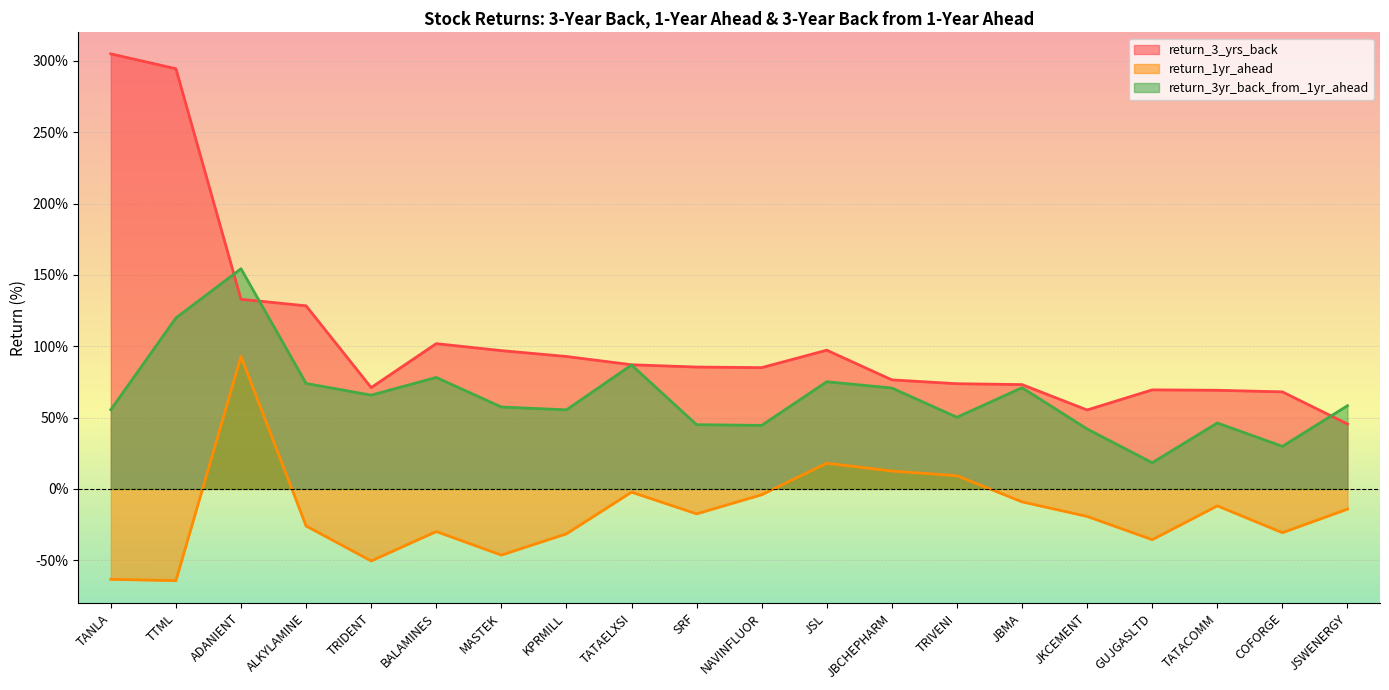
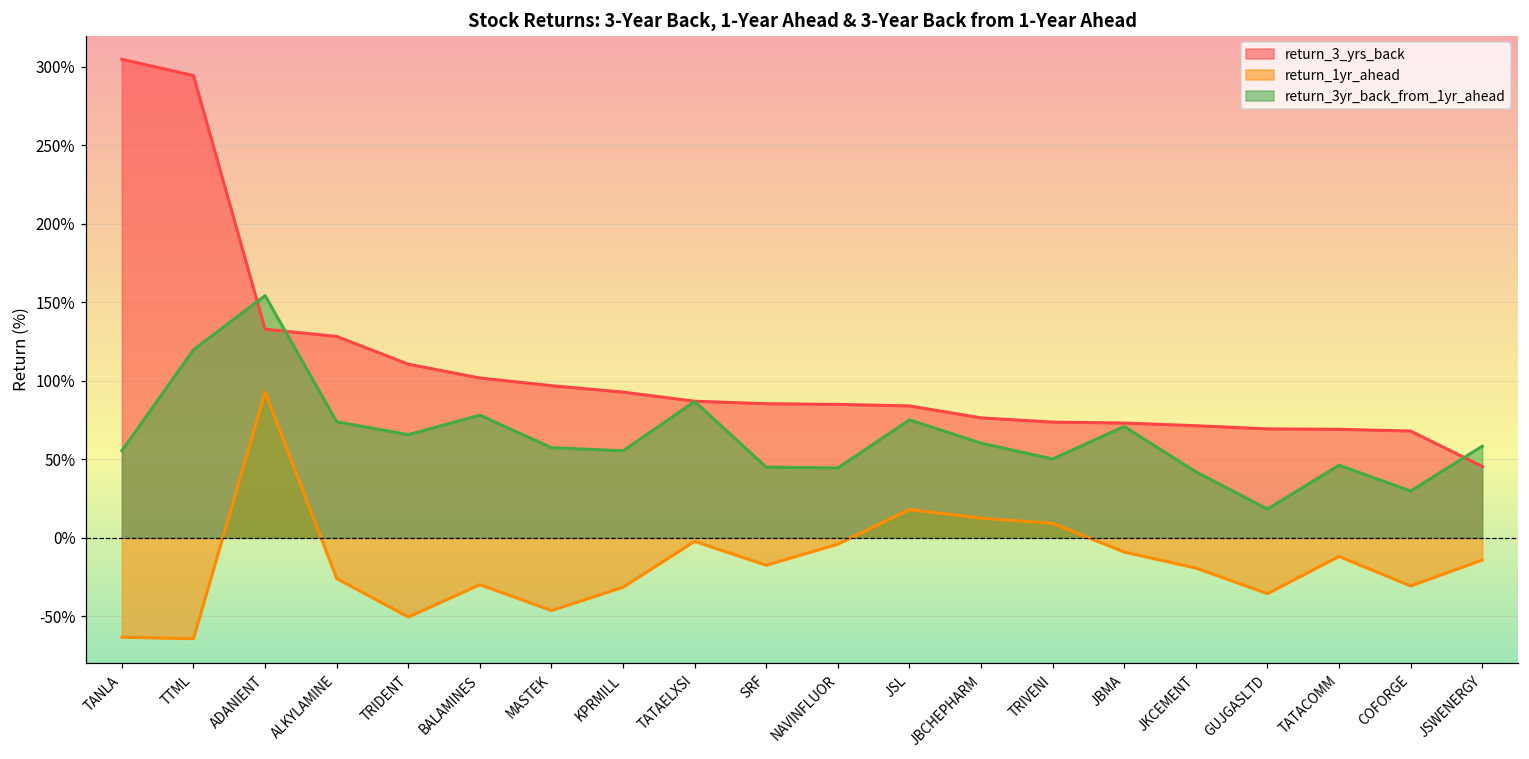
  {
    "return_3_yrs_back": {
      "TANLA": "305%",
      "TTML": "295%",
      "ADANIENT": "133%",
      "ALKYLAMINE": "128%",
-     "TRIDENT": "71%",
+     "TRIDENT": "111%",
      "BALAMINES": "102%",
      "MASTEK": "97%",
      "KPRMILL": "93%",
      "SRF": "85%",
      "NAVINFLUOR": "85%",
-     "JSL": "97%",
+     "JSL": "84%",
      "JBCHEPHARM": "76%",
      "TRIVENI": "74%",
      "JBMA": "73%",
-     "JKCEMENT": "55%",
+     "JKCEMENT": "71%",
      "GUJGASLTD": "69%",
      "TATACOMM": "69%",
      "COFORGE": "68%",
      "JSWENERGY": "46%"
    },
    "return_3yr_back_from_1yr_ahead": {
      "TANLA": "56%",
      "TTML": "120%",
      "ADANIENT": "154%",
      "ALKYLAMINE": "74%",
      "TRIDENT": "66%",
      "BALAMINES": "78%",
      "MASTEK": "57%",
      "KPRMILL": "55%",
      "SRF": "45%",
      "NAVINFLUOR": "45%",
      "JSL": "75%",
-     "JBCHEPHARM": "71%",
+     "JBCHEPHARM": "60%",
      "TRIVENI": "50%",
      "JBMA": "71%",
      "JKCEMENT": "42%",
      "GUJGASLTD": "18%",
      "TATACOMM": "46%",
      "COFORGE": "30%",
      "JSWENERGY": "58%"
    }
  }
